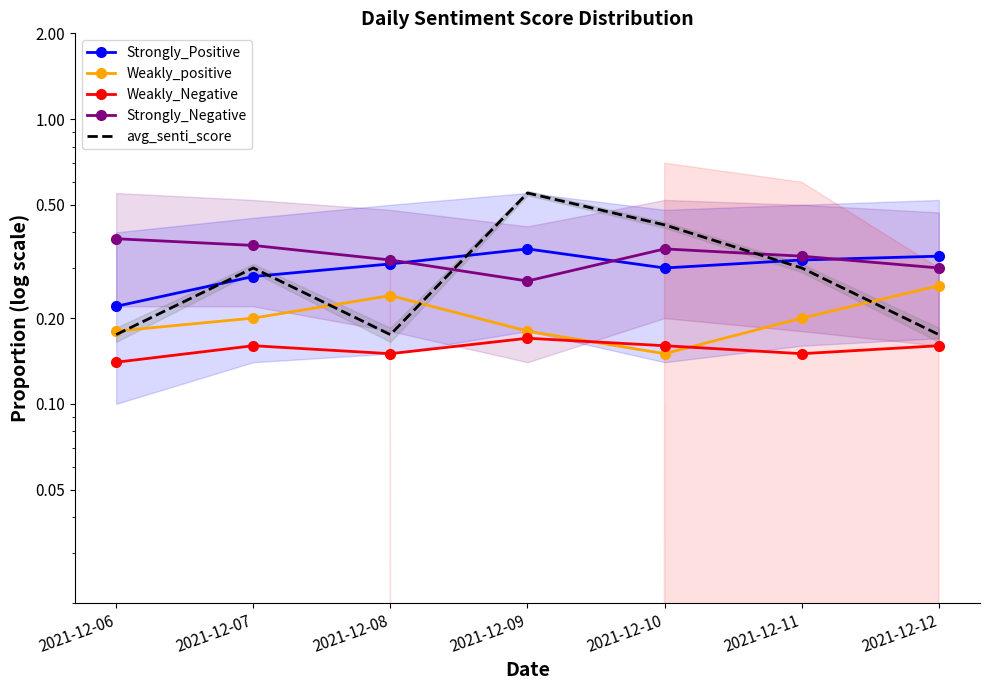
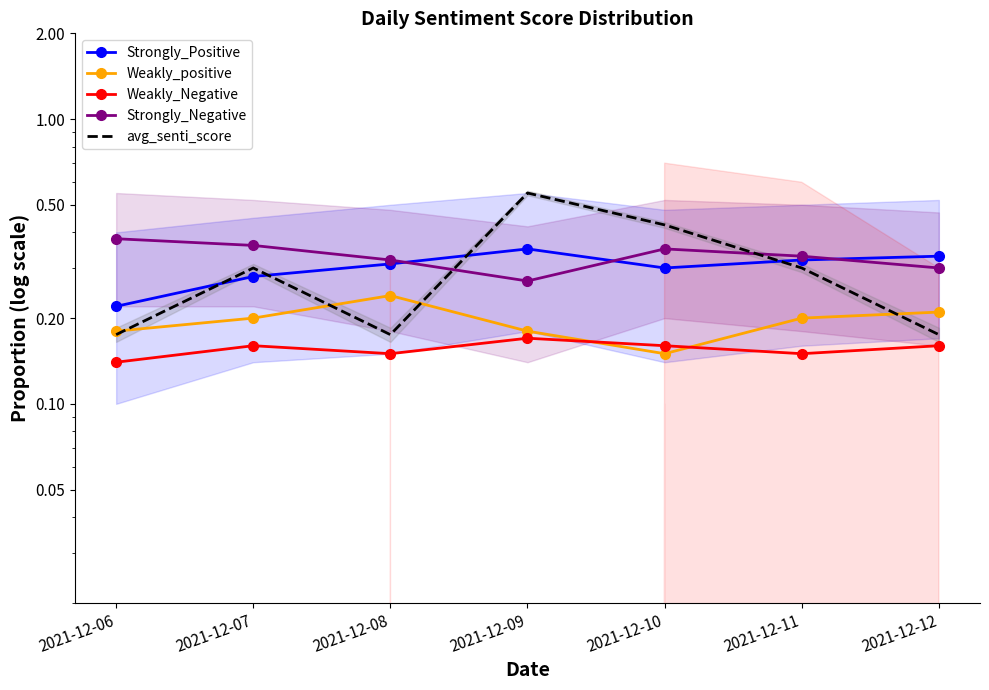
  {
    "Weakly_positive": {
      "2021-12-06": 0.18,
      "2021-12-07": 0.20,
      "2021-12-08": 0.24,
      "2021-12-09": 0.18,
      "2021-12-10": 0.15,
      "2021-12-11": 0.20,
-     "2021-12-12": 0.26
+     "2021-12-12": 0.21
    },
    "avg_senti_score": {
      "2021-12-06": 0.18,
      "2021-12-07": 0.30,
      "2021-12-08": 0.18,
      "2021-12-10": 0.43,
      "2021-12-11": 0.30,
      "2021-12-12": 0.18
    }
  }
